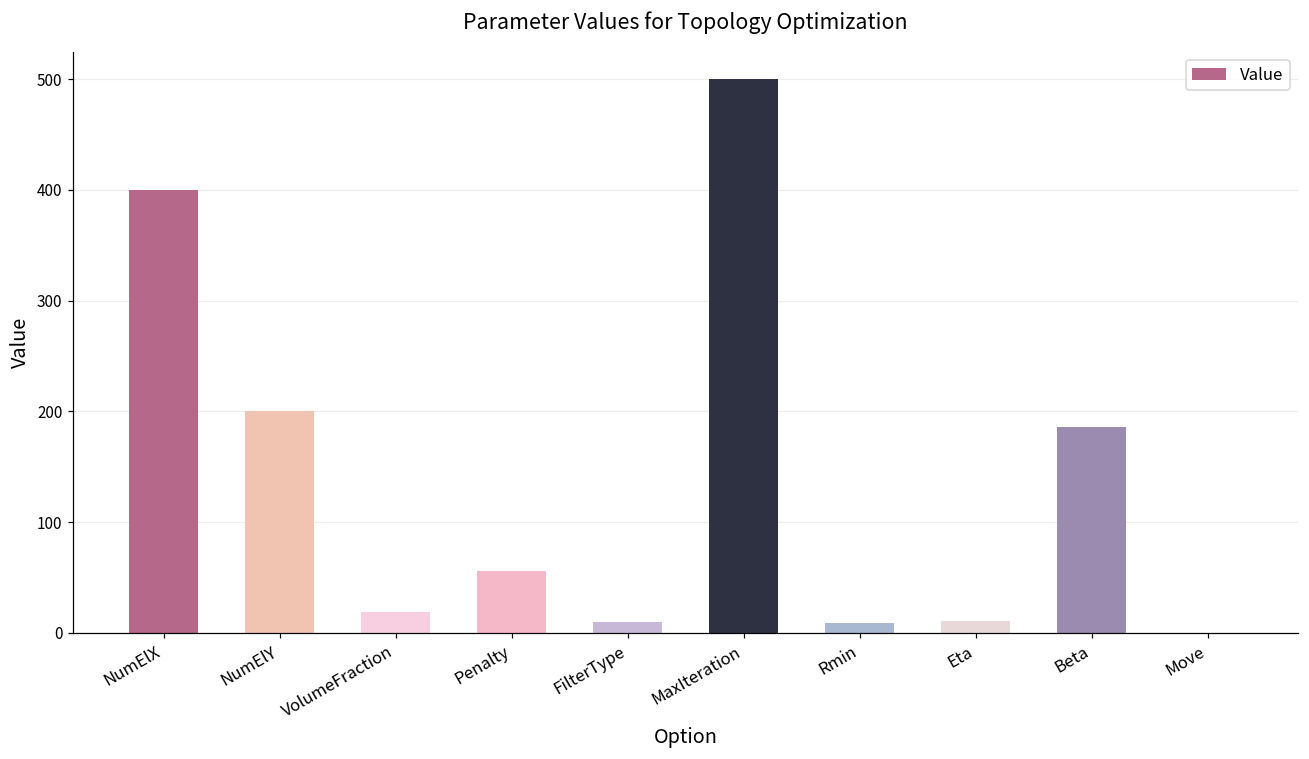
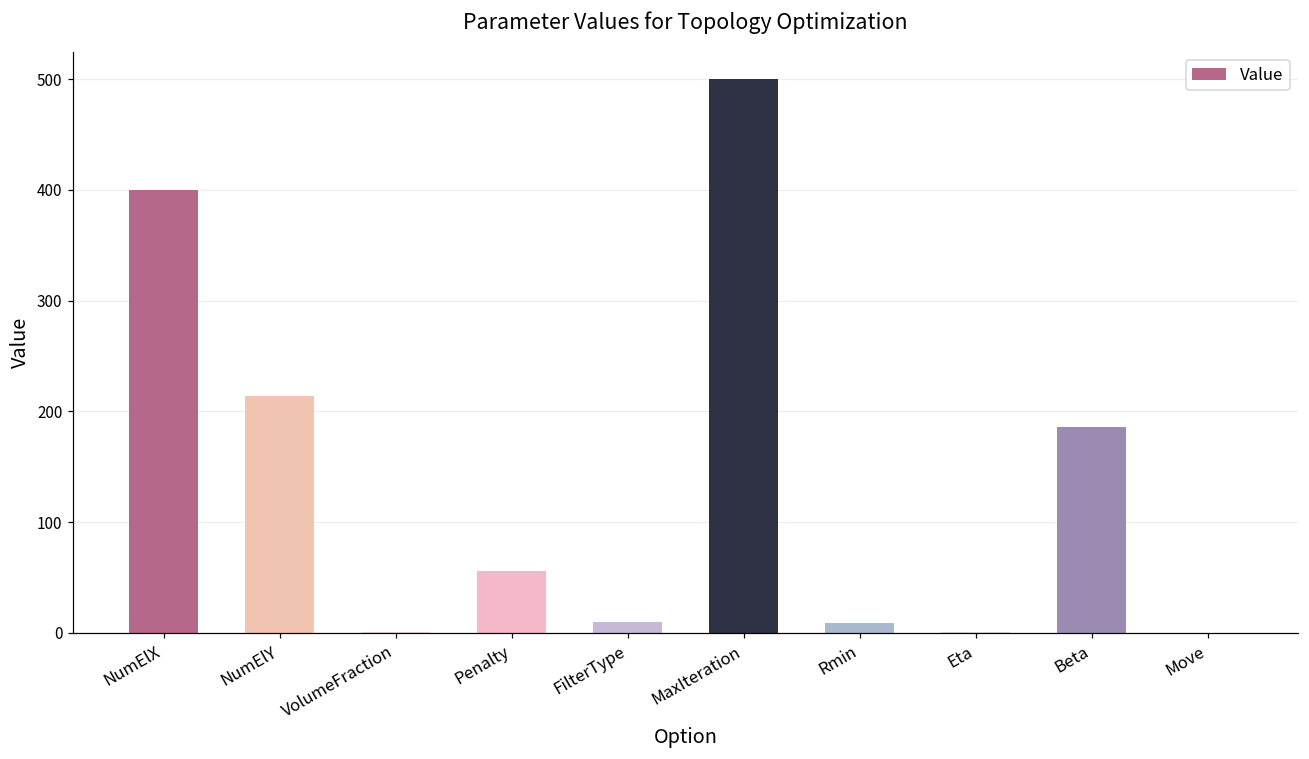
  {
    "NumElX": 400,
-   "NumElY": 200,
-   "VolumeFraction": 19,
+   "NumElY": 214,
+   "VolumeFraction": 0,
    "Penalty": 56,
    "FilterType": 10,
    "MaxIteration": 500,
    "Rmin": 9,
-   "Eta": 11,
+   "Eta": 1,
    "Beta": 186
  }
